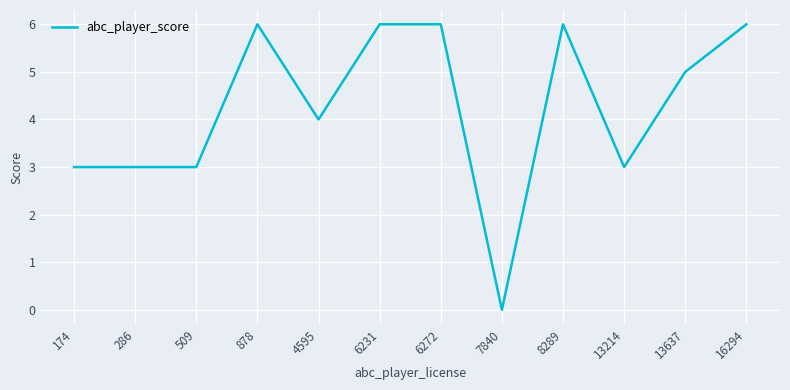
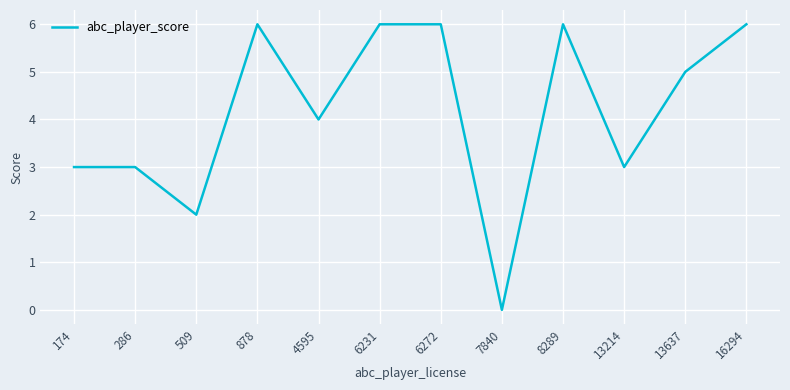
  {
    "174": 3,
    "286": 3,
-   "509": 3,
+   "509": 2,
    "878": 6,
    "4595": 4,
    "6231": 6,
    "6272": 6,
    "7840": 0,
    "8289": 6,
    "13214": 3,
    "13637": 5,
    "16294": 6
  }
